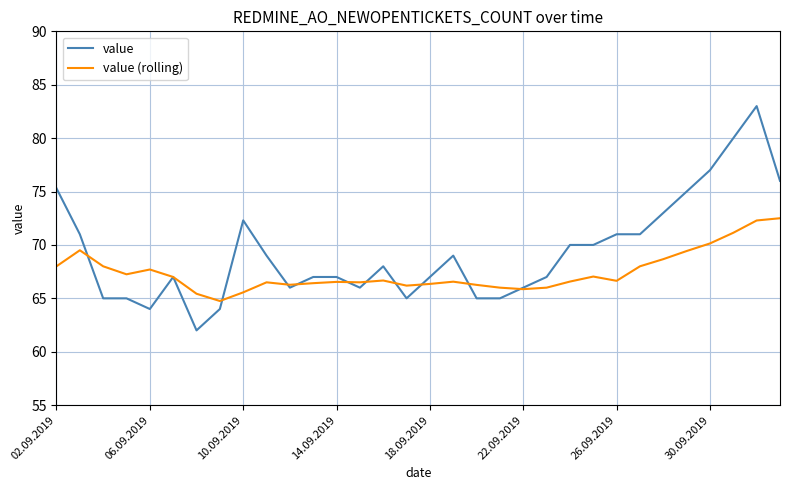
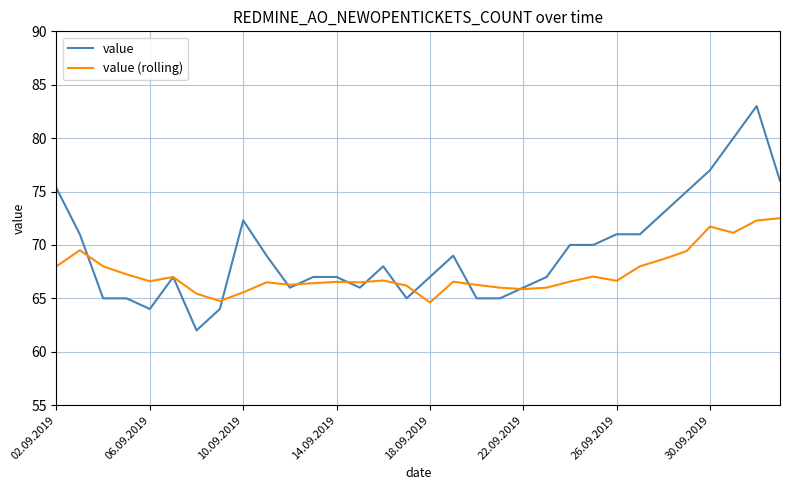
  {
    "value": {
      "02.09.2019": 75.3,
      "06.09.2019": 64.0,
      "10.09.2019": 72.3,
      "14.09.2019": 67.0,
      "18.09.2019": 67.0,
      "26.09.2019": 71.0,
      "30.09.2019": 77.0
    },
    "value (rolling)": {
      "02.09.2019": 68.0,
-     "06.09.2019": 67.7,
+     "06.09.2019": 66.6,
      "10.09.2019": 65.6,
      "14.09.2019": 66.5,
-     "18.09.2019": 66.4,
+     "18.09.2019": 64.6,
      "26.09.2019": 66.6,
-     "30.09.2019": 70.1
+     "30.09.2019": 71.7
    }
  }
